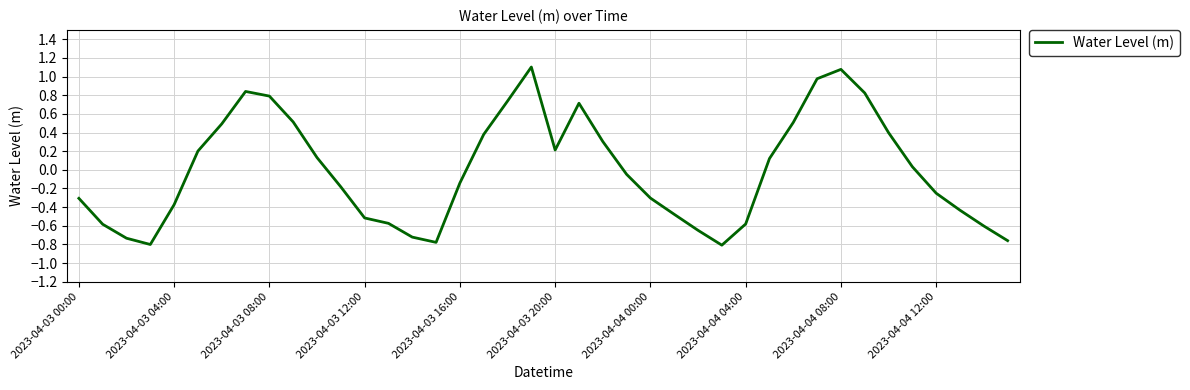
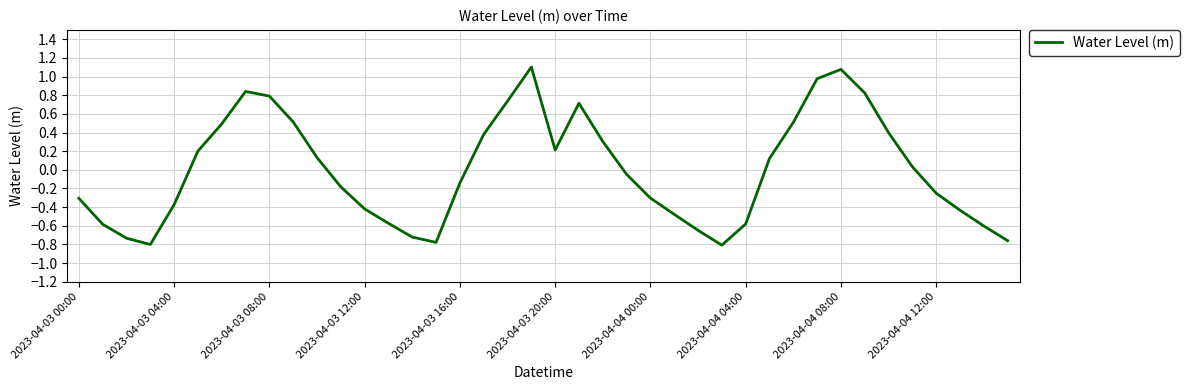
  {
    "2023-04-03 00:00": -0.3,
    "2023-04-03 04:00": -0.4,
    "2023-04-03 08:00": 0.8,
-   "2023-04-03 12:00": -0.5,
+   "2023-04-03 12:00": -0.4,
    "2023-04-03 16:00": -0.1,
    "2023-04-03 20:00": 0.2,
    "2023-04-04 00:00": -0.3,
    "2023-04-04 04:00": -0.6,
    "2023-04-04 08:00": 1.1,
    "2023-04-04 12:00": -0.3
  }
